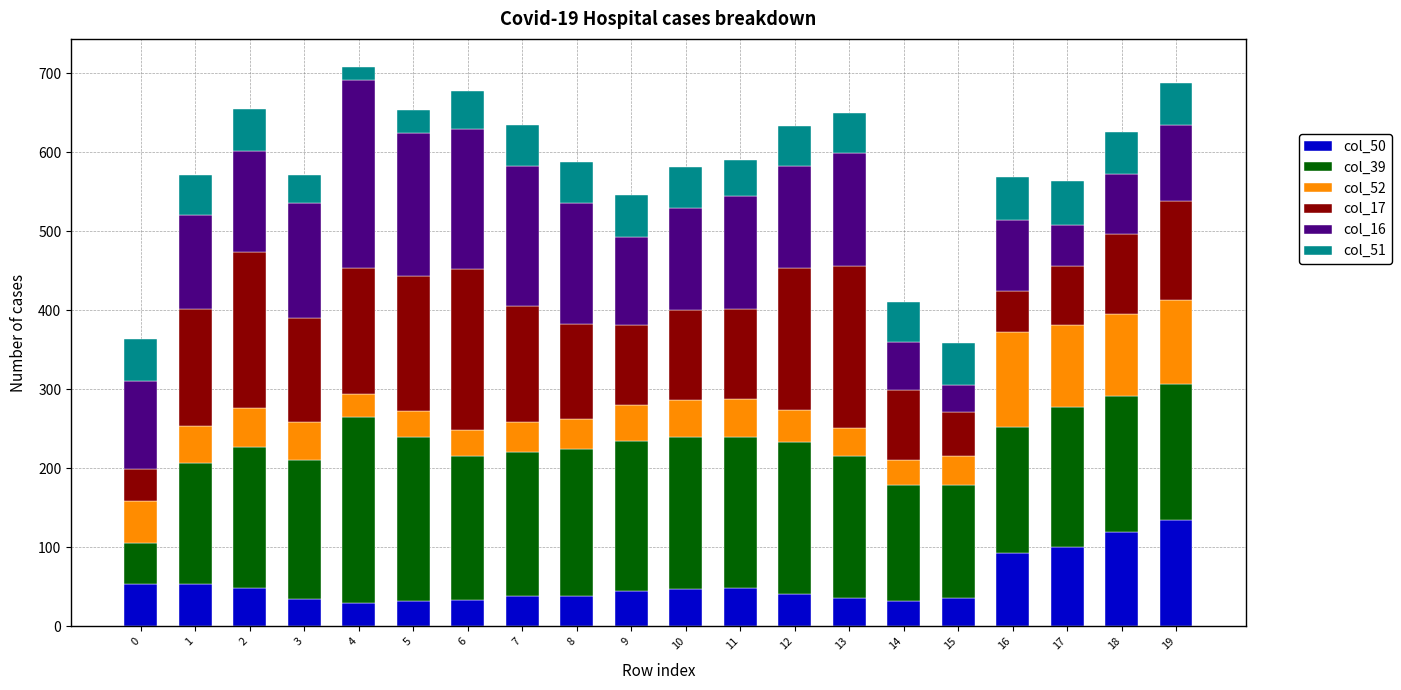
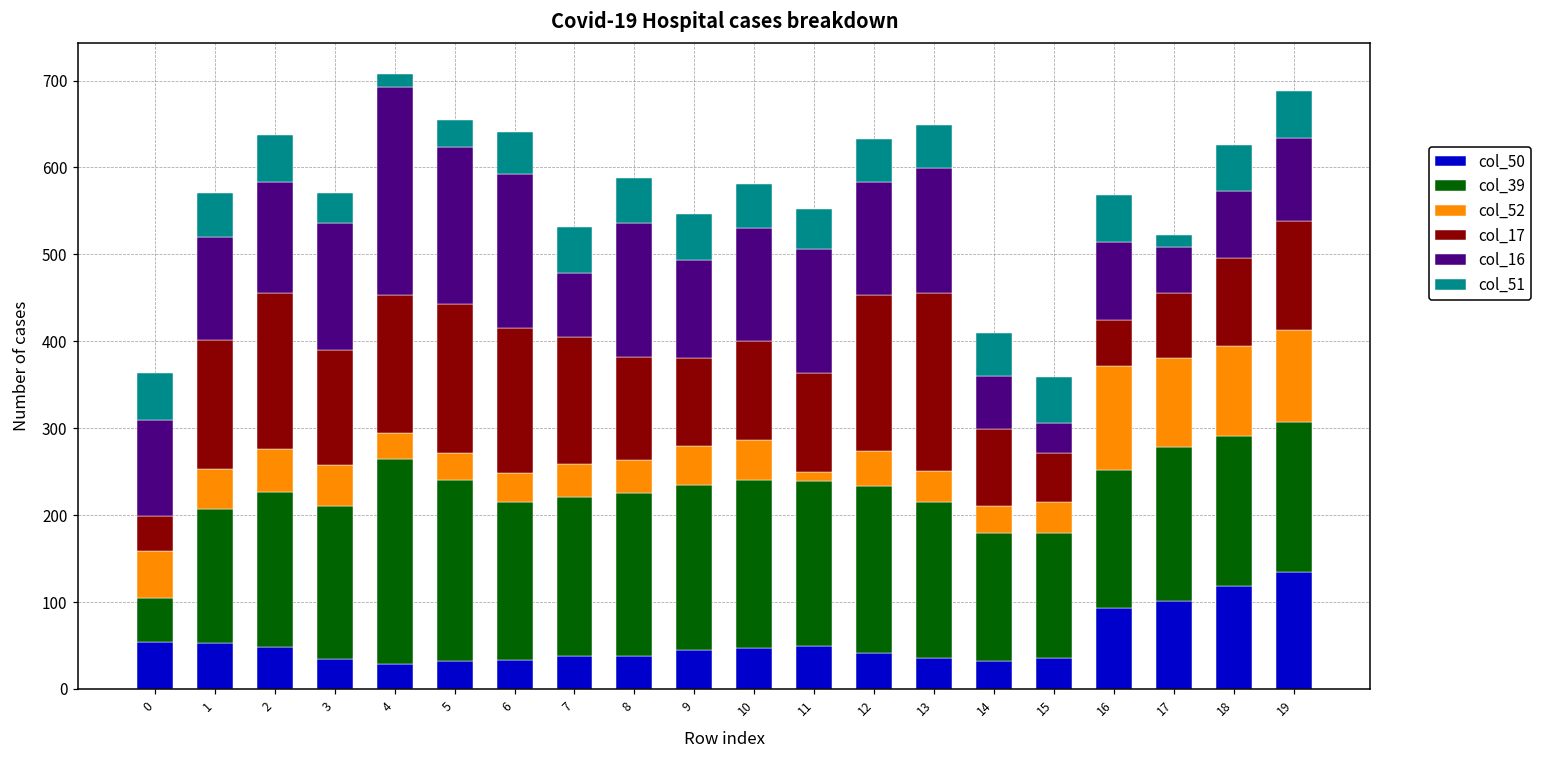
  {
    "col_50": {
      "0": 50,
      "1": 50,
      "2": 50,
      "3": 30,
      "4": 30,
      "5": 30,
      "6": 30,
      "7": 40,
      "8": 40,
      "9": 50,
      "10": 50,
      "11": 50,
      "12": 40,
      "13": 40,
      "14": 30,
      "15": 40,
      "16": 90,
      "17": 100,
      "18": 120,
      "19": 140
    },
    "col_39": {
      "0": 50,
      "1": 150,
      "2": 180,
      "3": 180,
      "4": 240,
      "5": 210,
      "6": 180,
      "7": 180,
      "8": 190,
      "9": 190,
      "10": 190,
      "11": 190,
      "12": 190,
      "13": 180,
      "14": 150,
      "15": 140,
      "16": 160,
      "17": 180,
      "18": 170,
      "19": 170
    },
    "col_52": {
      "0": 50,
      "1": 50,
      "2": 50,
      "3": 50,
      "4": 30,
      "5": 30,
      "6": 30,
      "7": 40,
      "8": 40,
      "9": 50,
      "10": 50,
-     "11": 50,
+     "11": 10,
      "12": 40,
      "13": 40,
      "14": 30,
      "15": 40,
      "16": 120,
      "17": 100,
      "18": 100,
      "19": 110
    },
    "col_17": {
      "0": 40,
      "1": 150,
-     "2": 200,
+     "2": 180,
      "3": 130,
      "4": 160,
      "5": 170,
-     "6": 200,
+     "6": 170,
      "7": 150,
      "8": 120,
      "9": 100,
      "10": 110,
      "11": 110,
      "12": 180,
      "13": 210,
      "14": 90,
      "15": 60,
      "16": 50,
      "17": 80,
      "18": 100,
      "19": 130
    },
    "col_16": {
      "0": 110,
      "1": 120,
      "2": 130,
      "3": 150,
      "4": 240,
      "5": 180,
      "6": 180,
-     "7": 180,
+     "7": 70,
      "8": 150,
      "9": 110,
      "10": 130,
      "11": 140,
      "12": 130,
      "13": 140,
      "14": 60,
      "15": 40,
      "16": 90,
      "17": 50,
      "18": 80,
      "19": 100
    },
    "col_51": {
      "0": 50,
      "1": 50,
      "2": 50,
      "3": 40,
      "4": 20,
      "5": 30,
      "6": 50,
      "7": 50,
      "8": 50,
      "9": 50,
      "10": 50,
      "11": 50,
      "12": 50,
      "13": 50,
      "14": 50,
      "15": 50,
      "16": 50,
-     "17": 60,
+     "17": 10,
      "18": 50,
      "19": 50
    }
  }
